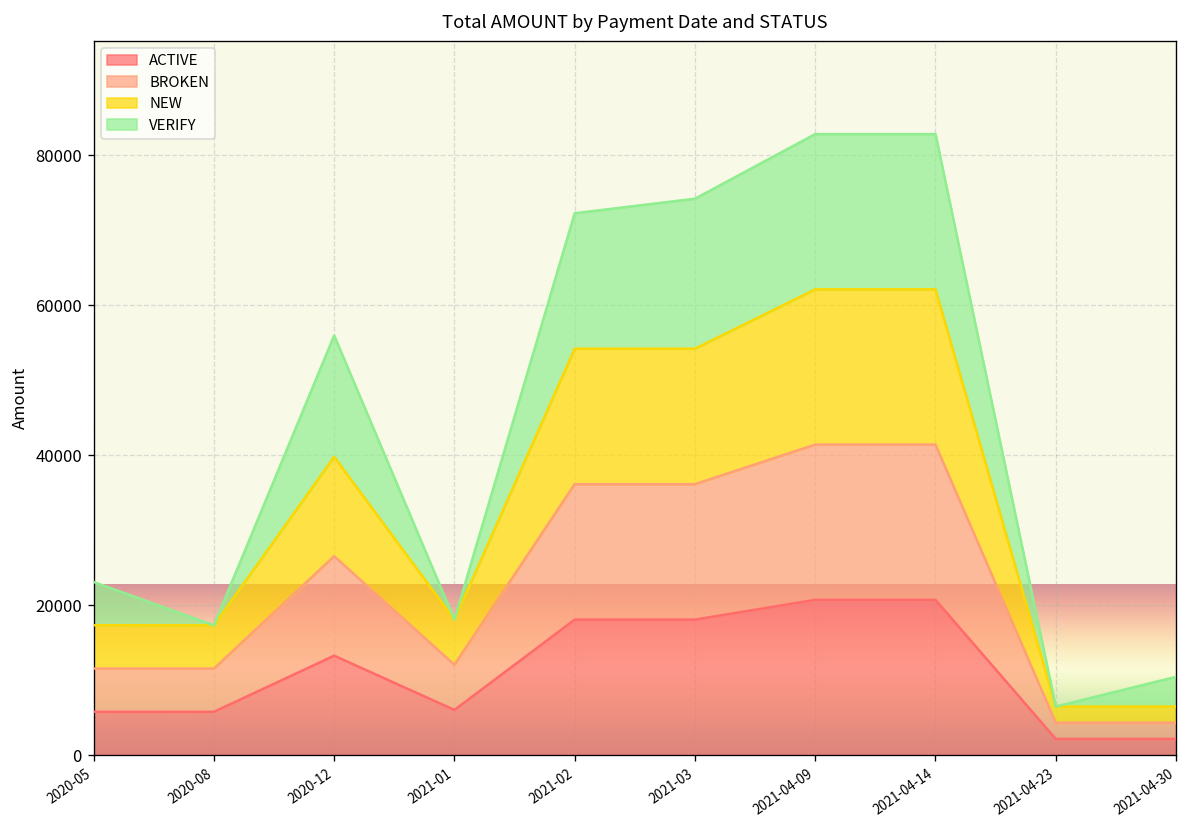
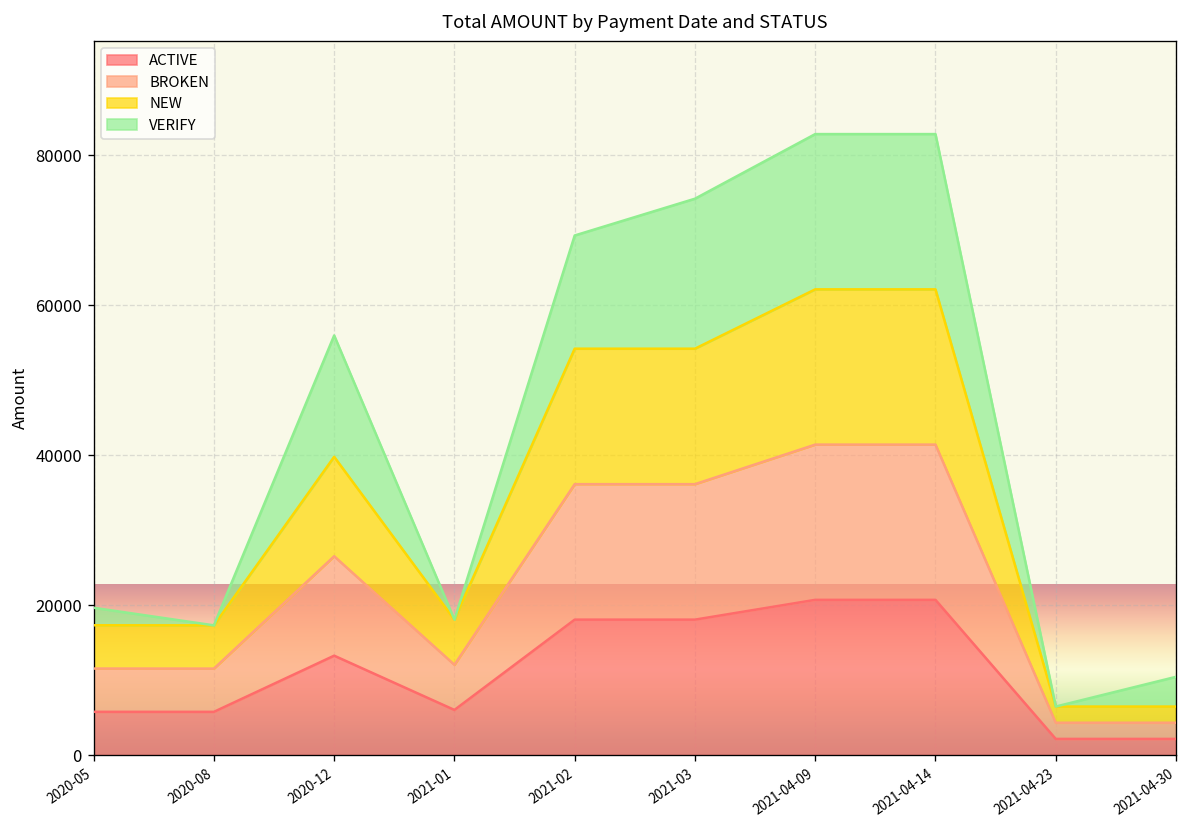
  {
    "NEW": {
      "2020-05": 6000,
      "2020-12": 13000,
      "2021-02": 18000,
      "2021-03": 18000,
      "2021-04-09": 21000,
      "2021-04-14": 21000,
      "2021-04-30": 2000
    },
    "VERIFY": {
-     "2020-05": 6000,
+     "2020-05": 2000,
      "2020-12": 16000,
-     "2021-02": 18000,
+     "2021-02": 15000,
      "2021-03": 20000,
      "2021-04-09": 21000,
      "2021-04-14": 21000,
      "2021-04-30": 4000
    }
  }
